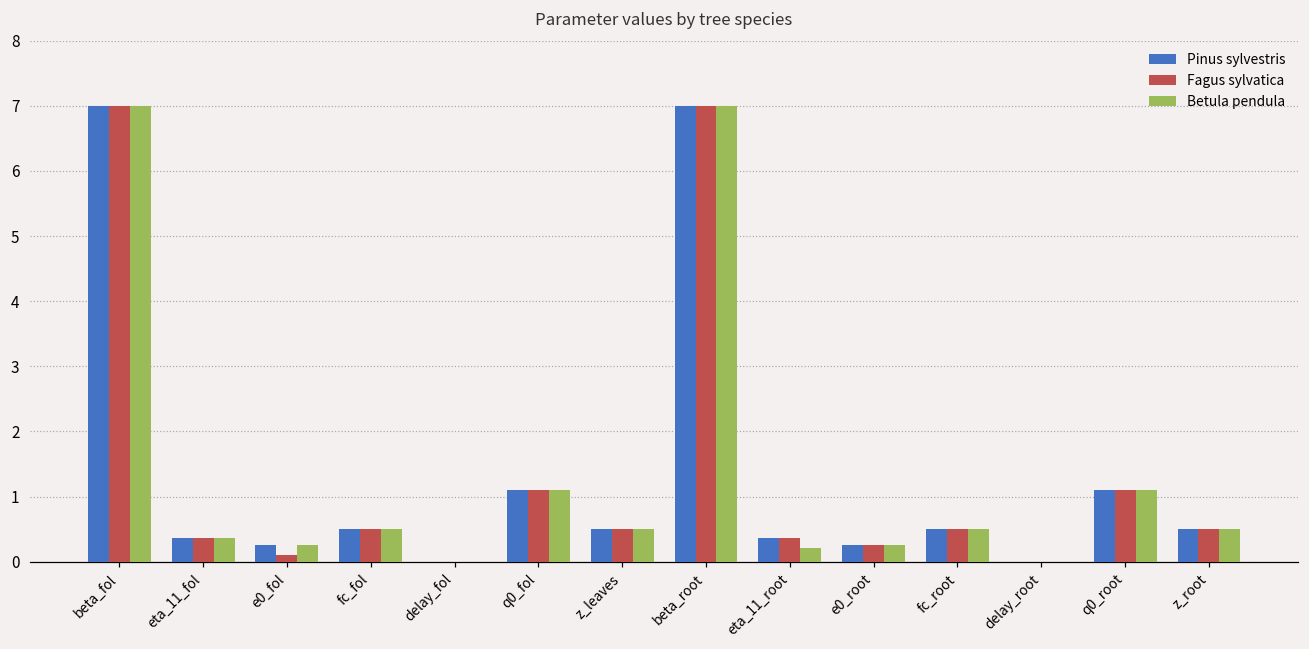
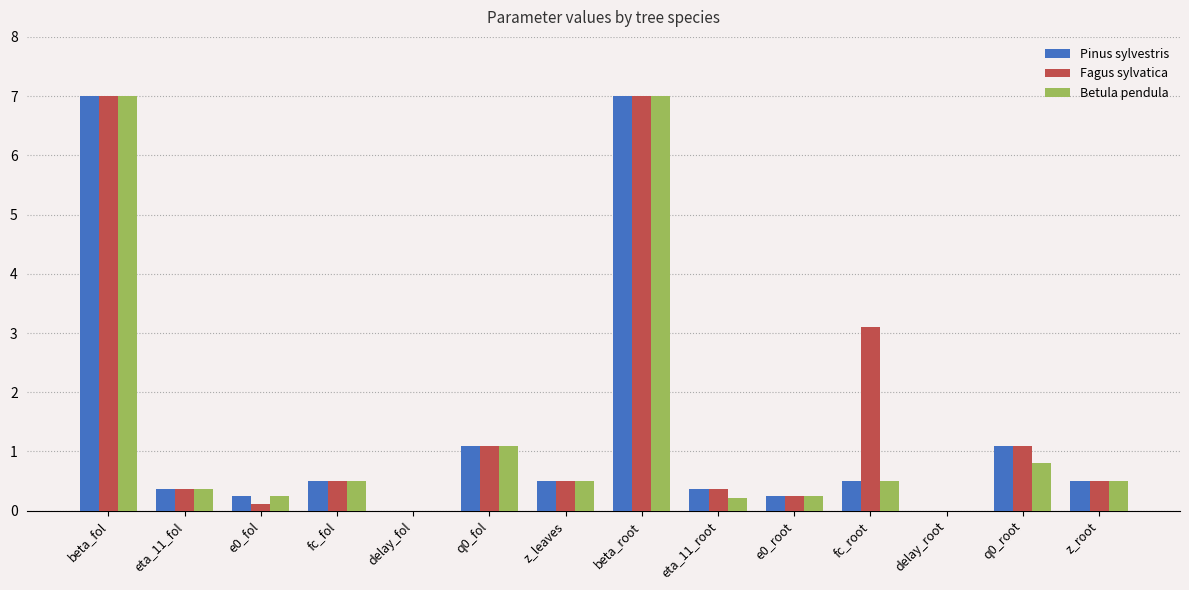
  {
    "Pinus sylvestris": {
      "beta_fol": 7.0,
      "eta_11_fol": 0.4,
      "e0_fol": 0.3,
      "fc_fol": 0.5,
      "delay_fol": 0.0,
      "q0_fol": 1.1,
      "z_leaves": 0.5,
      "beta_root": 7.0,
      "eta_11_root": 0.4,
      "e0_root": 0.3,
      "fc_root": 0.5,
      "delay_root": 0.0,
      "q0_root": 1.1,
      "z_root": 0.5
    },
    "Fagus sylvatica": {
      "beta_fol": 7.0,
      "eta_11_fol": 0.4,
      "e0_fol": 0.1,
      "fc_fol": 0.5,
      "delay_fol": 0.0,
      "q0_fol": 1.1,
      "z_leaves": 0.5,
      "beta_root": 7.0,
      "eta_11_root": 0.4,
      "e0_root": 0.3,
-     "fc_root": 0.5,
+     "fc_root": 3.1,
      "delay_root": 0.0,
      "q0_root": 1.1,
      "z_root": 0.5
    },
    "Betula pendula": {
      "beta_fol": 7.0,
      "eta_11_fol": 0.4,
      "e0_fol": 0.3,
      "fc_fol": 0.5,
      "delay_fol": 0.0,
      "q0_fol": 1.1,
      "z_leaves": 0.5,
      "beta_root": 7.0,
      "eta_11_root": 0.2,
      "e0_root": 0.3,
      "fc_root": 0.5,
      "delay_root": 0.0,
-     "q0_root": 1.1,
+     "q0_root": 0.8,
      "z_root": 0.5
    }
  }
